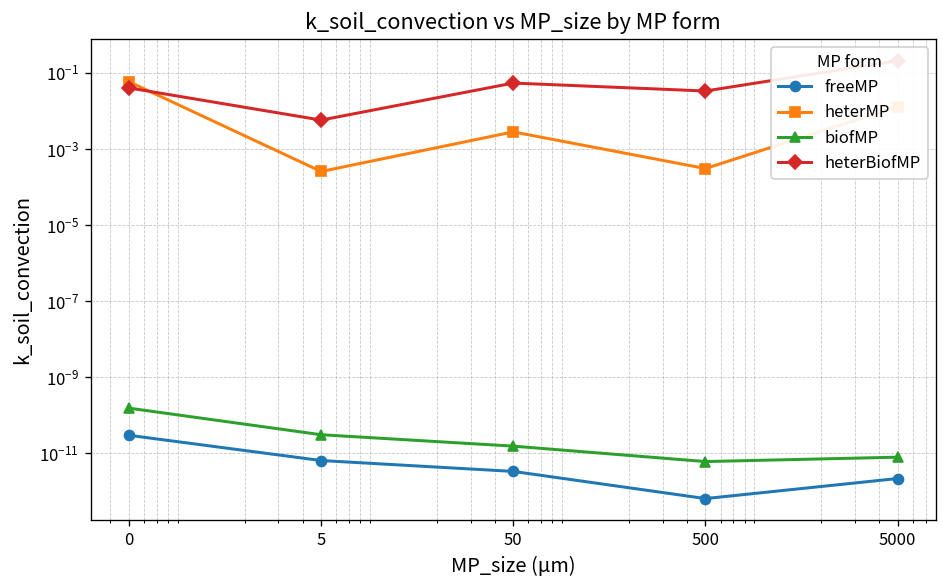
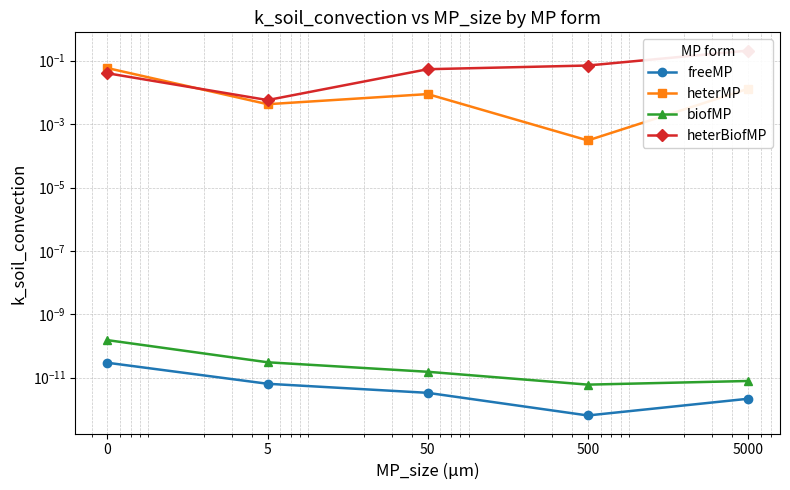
  {
    "freeMP": {
      "0": 0.00000000003,
      "5": 0.000000000006,
      "50": 0.000000000003,
      "500": 0.000000000001,
      "5000": 0.000000000002
    },
    "heterMP": {
      "0": 0.06,
-     "5": 0.0003,
-     "50": 0.003,
+     "5": 0.004,
+     "50": 0.009,
      "500": 0.0003
    },
    "biofMP": {
      "0": 0.0000000002,
      "5": 0.00000000003,
      "50": 0.00000000002,
      "500": 0.000000000006,
      "5000": 0.000000000008
    },
    "heterBiofMP": {
      "0": 0.04,
      "5": 0.006,
      "50": 0.05,
-     "500": 0.03
+     "500": 0.07
    }
  }
